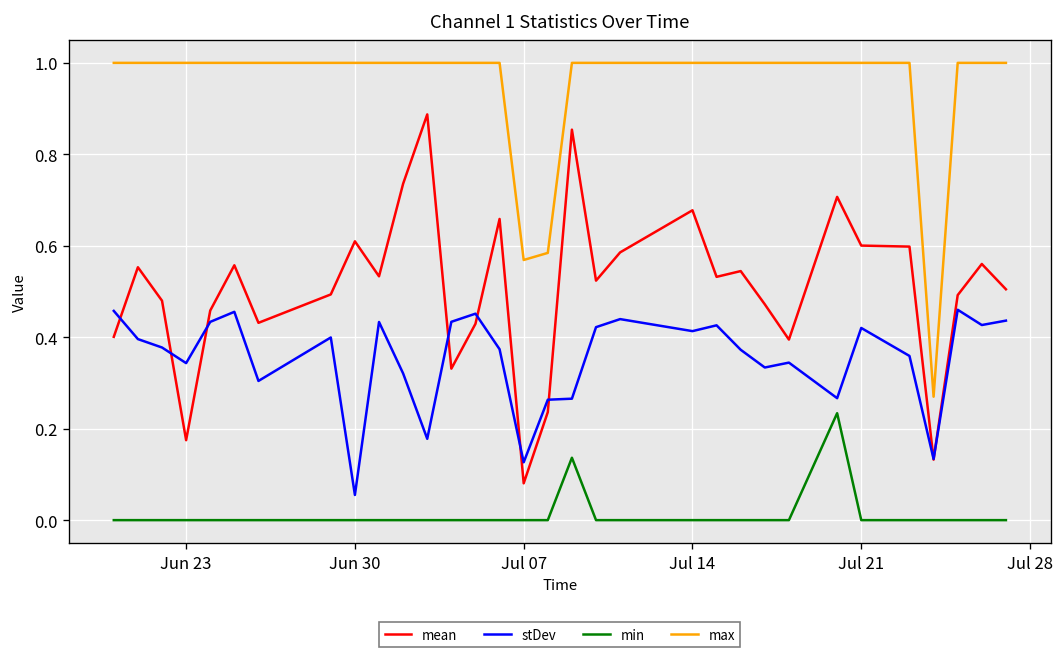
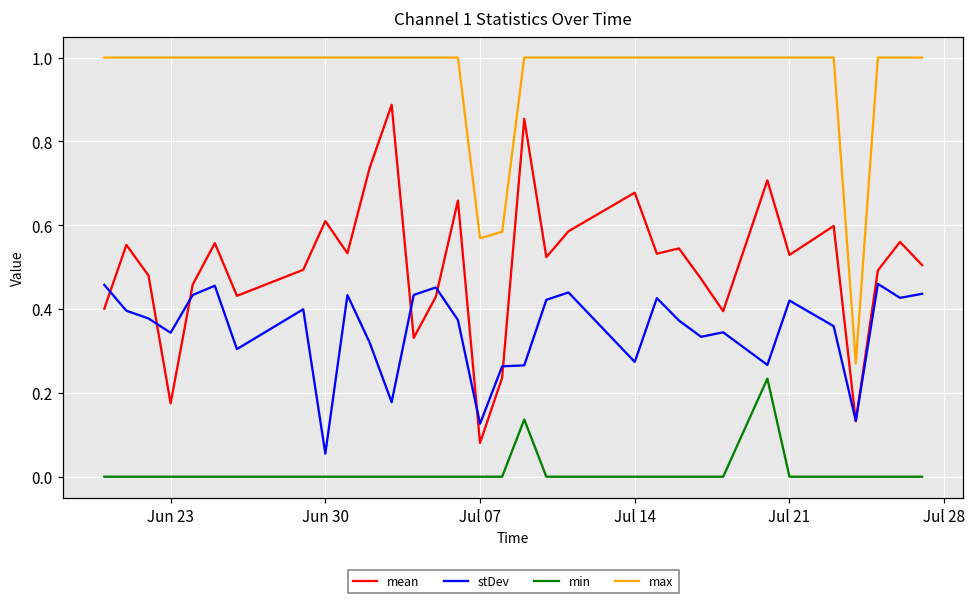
  {
    "mean": {
      "Jun 23": 0.17,
      "Jun 30": 0.61,
      "Jul 07": 0.08,
      "Jul 14": 0.68,
-     "Jul 21": 0.60
+     "Jul 21": 0.53
    },
    "stDev": {
      "Jun 23": 0.34,
      "Jun 30": 0.06,
      "Jul 07": 0.13,
-     "Jul 14": 0.41,
+     "Jul 14": 0.27,
      "Jul 21": 0.42
    },
    "min": {
      "Jun 23": 0.00,
      "Jun 30": 0.00,
      "Jul 07": 0.00,
      "Jul 14": 0.00,
      "Jul 21": 0.00
    },
    "max": {
      "Jun 23": 1.00,
      "Jun 30": 1.00,
      "Jul 07": 0.57,
      "Jul 14": 1.00,
      "Jul 21": 1.00
    }
  }
